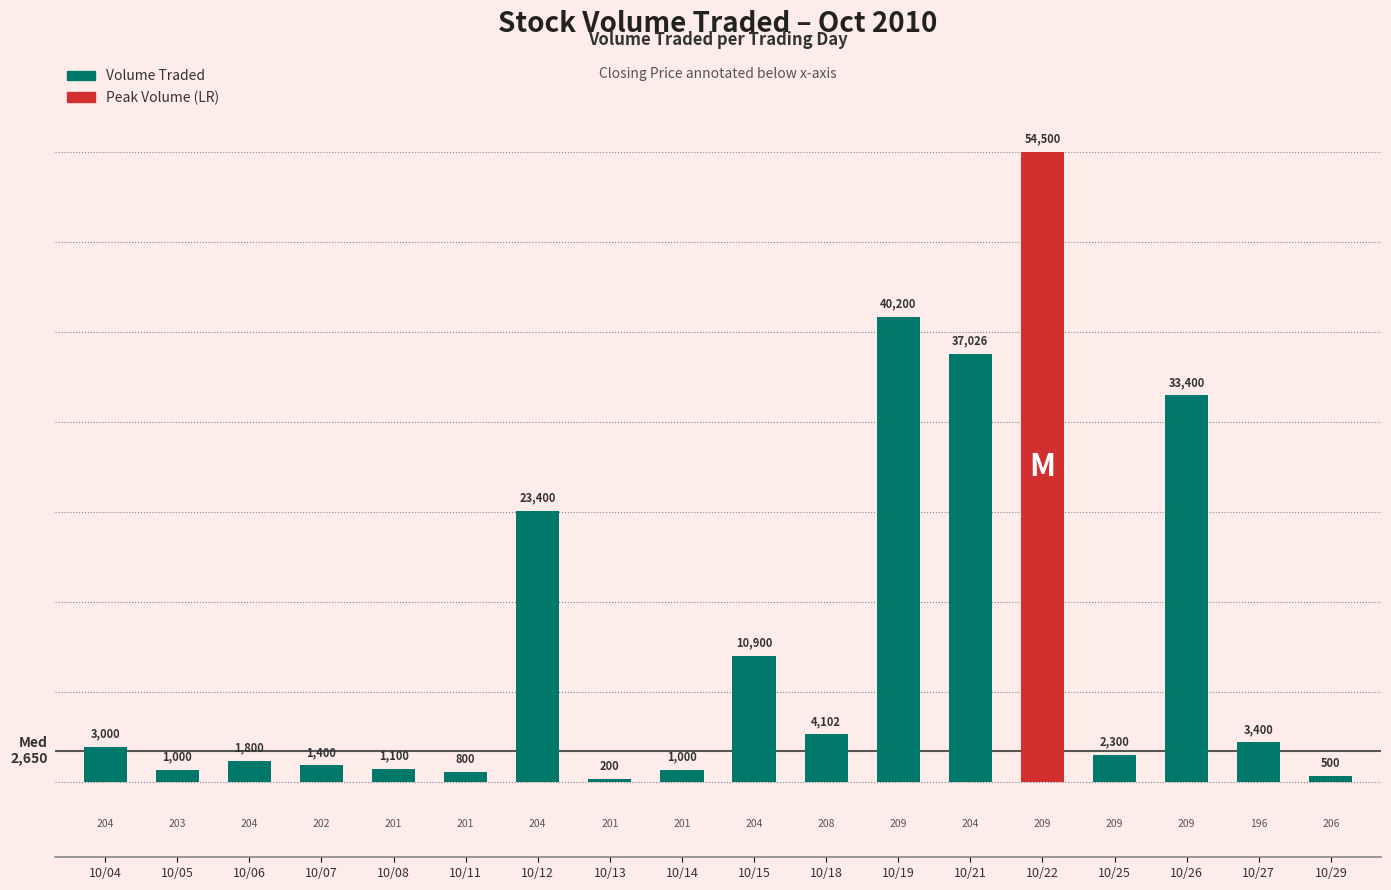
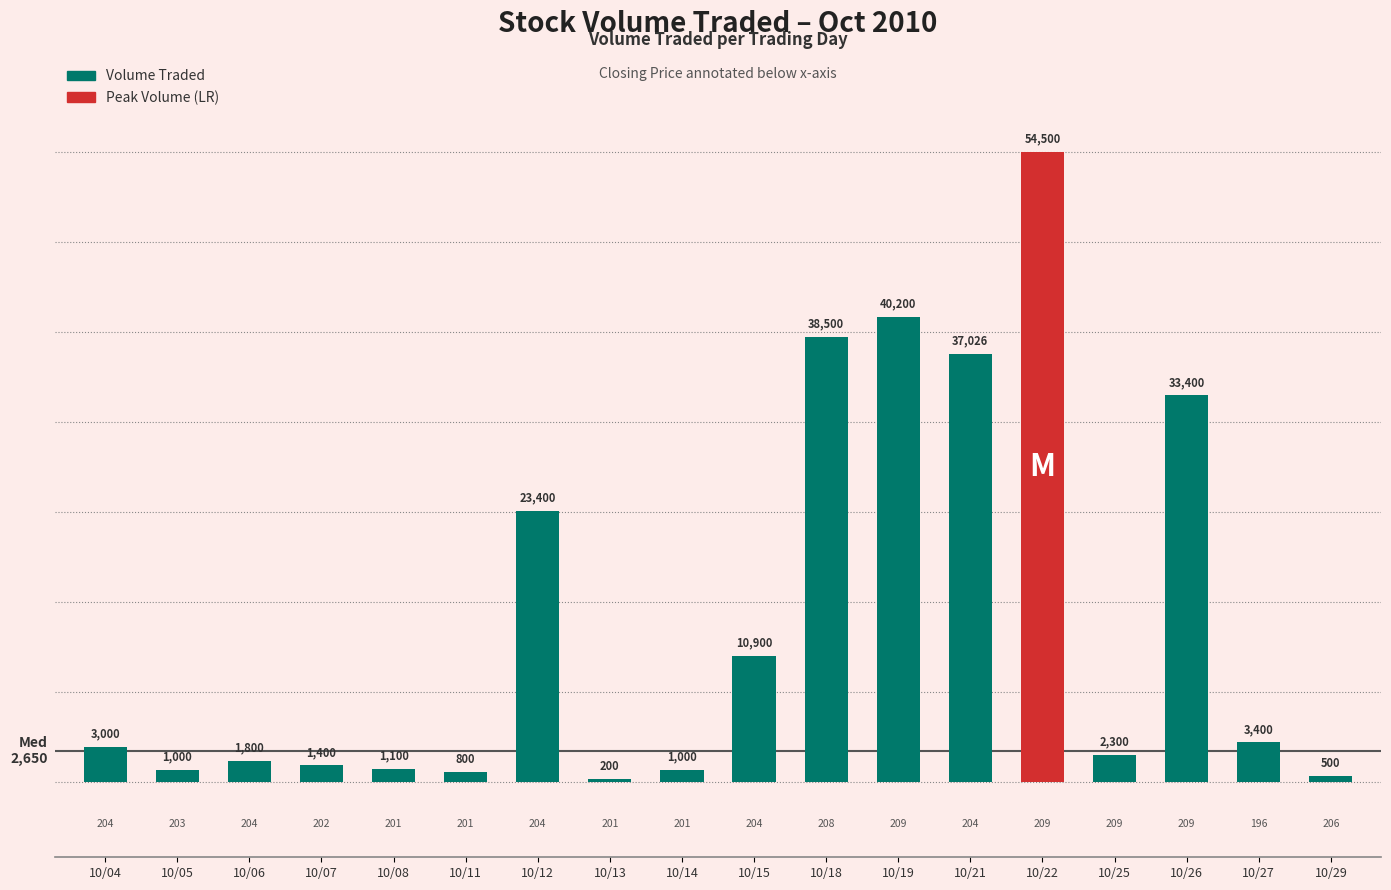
  {
    "10/04": "3,000",
    "10/05": "1,000",
    "10/06": "1,800",
    "10/07": "1,400",
    "10/08": "1,100",
    "10/11": "800",
    "10/12": "23,400",
    "10/13": "200",
    "10/14": "1,000",
    "10/15": "10,900",
-   "10/18": "4,102",
+   "10/18": "38,500",
    "10/19": "40,200",
    "10/21": "37,026",
    "10/22": "54,500",
    "10/25": "2,300",
    "10/26": "33,400",
    "10/27": "3,400",
    "10/29": "500"
  }
